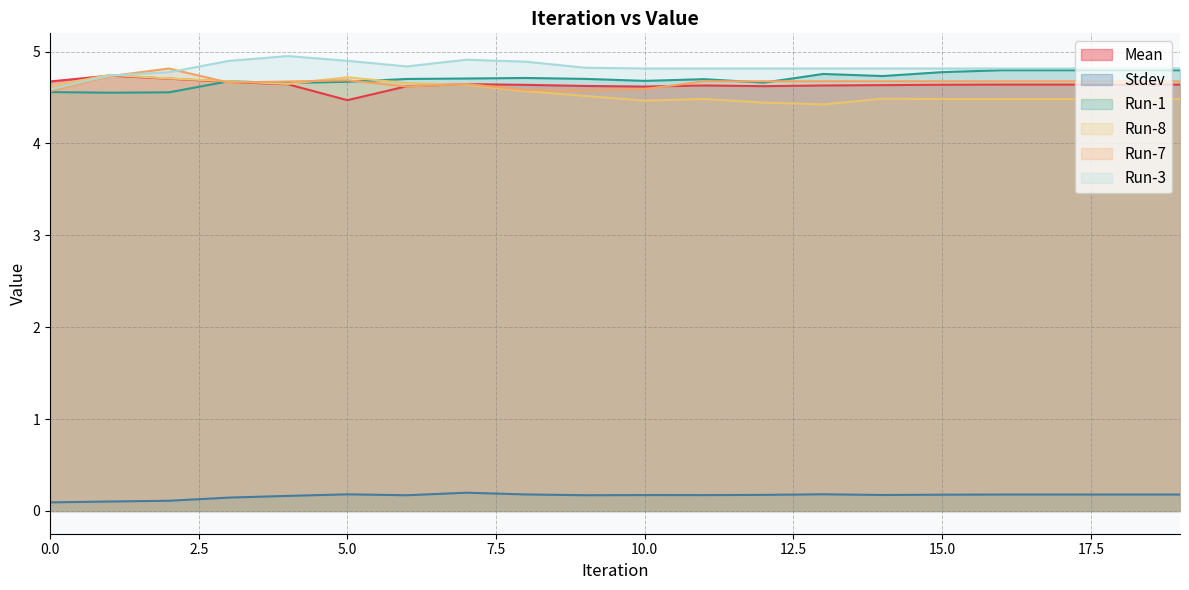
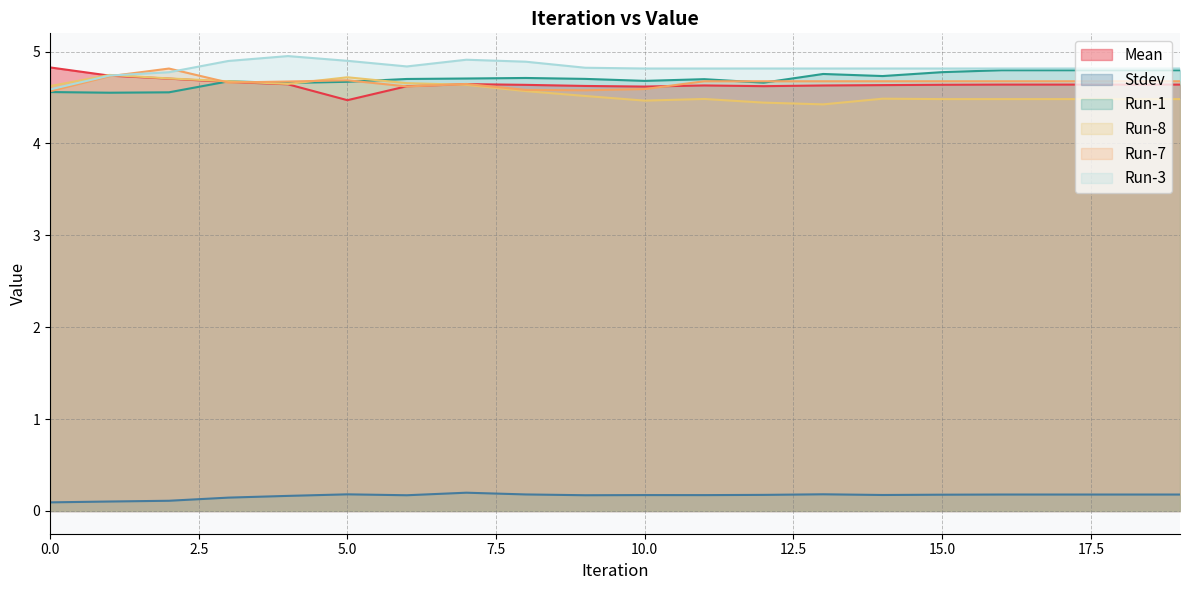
  {
    "Mean": {
-     "0.0": 4.7,
+     "0.0": 4.8,
      "5.0": 4.5,
      "15.0": 4.6
    }
  }
